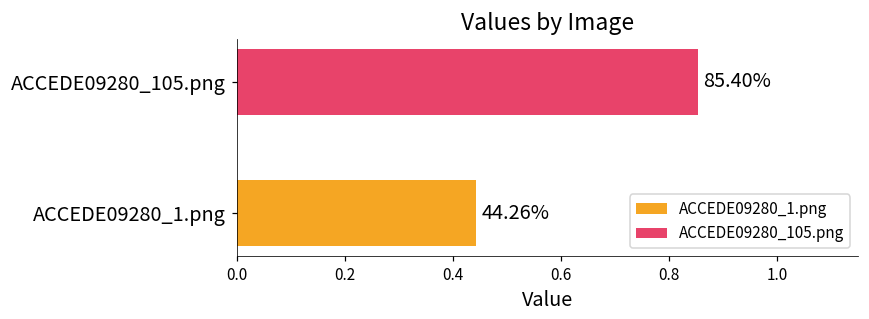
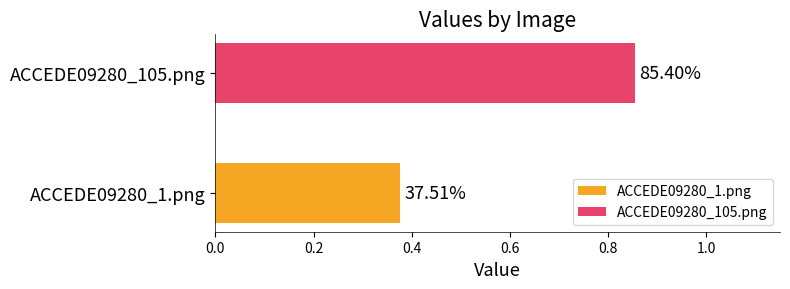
  {
    "ACCEDE09280_105.png": "85.40%",
-   "ACCEDE09280_1.png": "44.26%"
+   "ACCEDE09280_1.png": "37.51%"
  }
